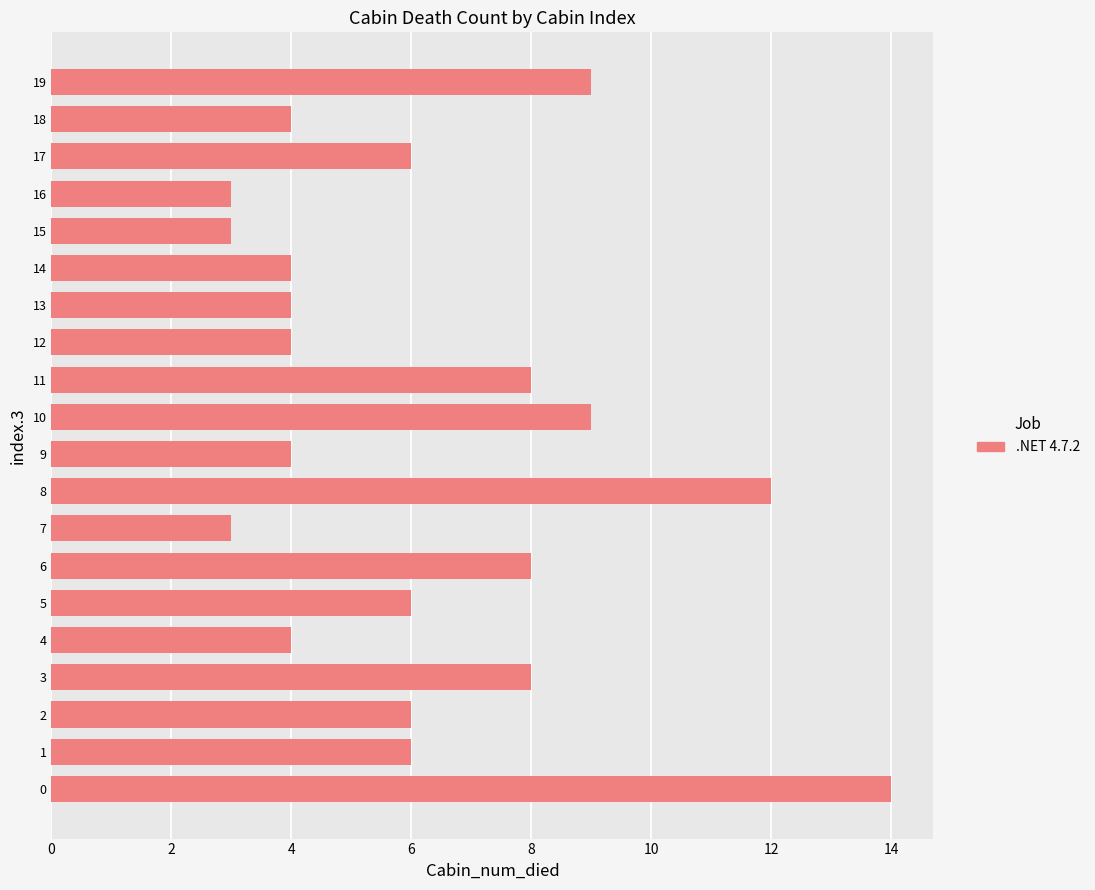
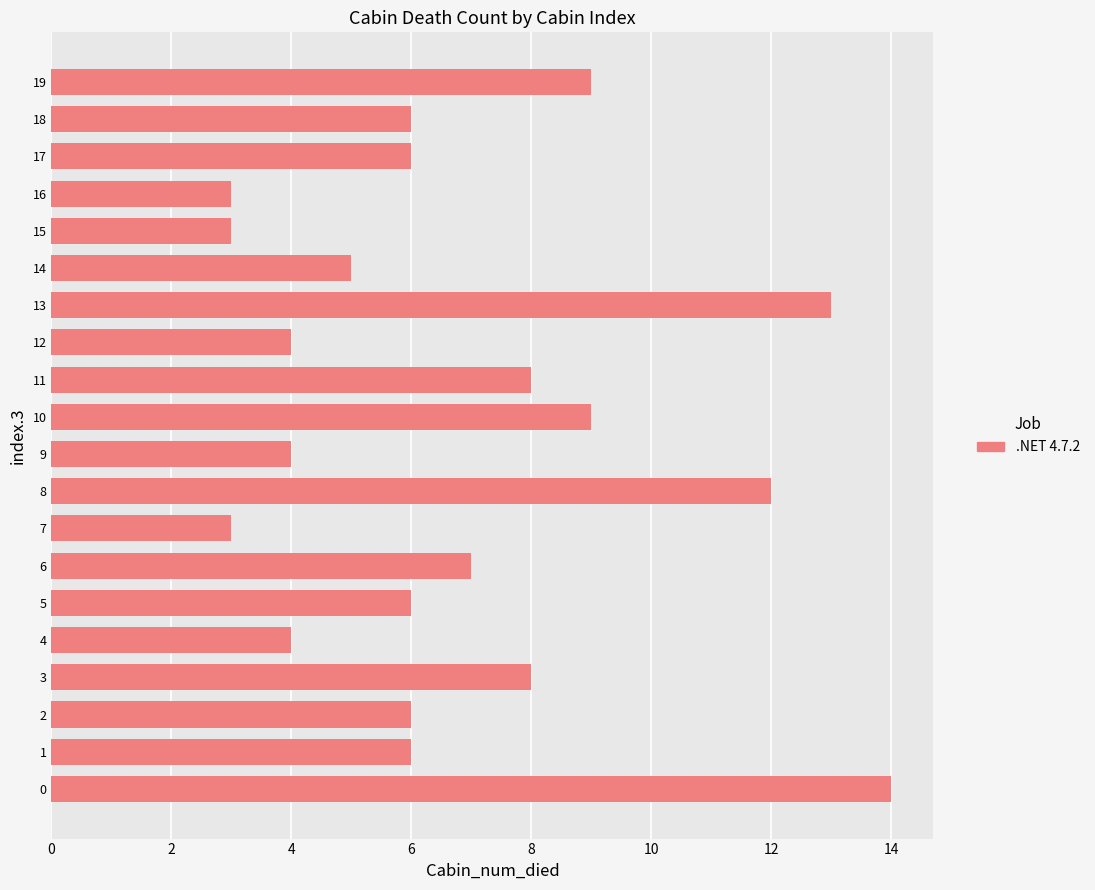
  {
    "19": 9,
-   "18": 4,
+   "18": 6,
    "17": 6,
    "16": 3,
    "15": 3,
-   "14": 4,
-   "13": 4,
+   "14": 5,
+   "13": 13,
    "12": 4,
    "11": 8,
    "10": 9,
    "9": 4,
    "8": 12,
    "7": 3,
-   "6": 8,
+   "6": 7,
    "5": 6,
    "4": 4,
    "3": 8,
    "2": 6,
    "1": 6,
    "0": 14
  }
